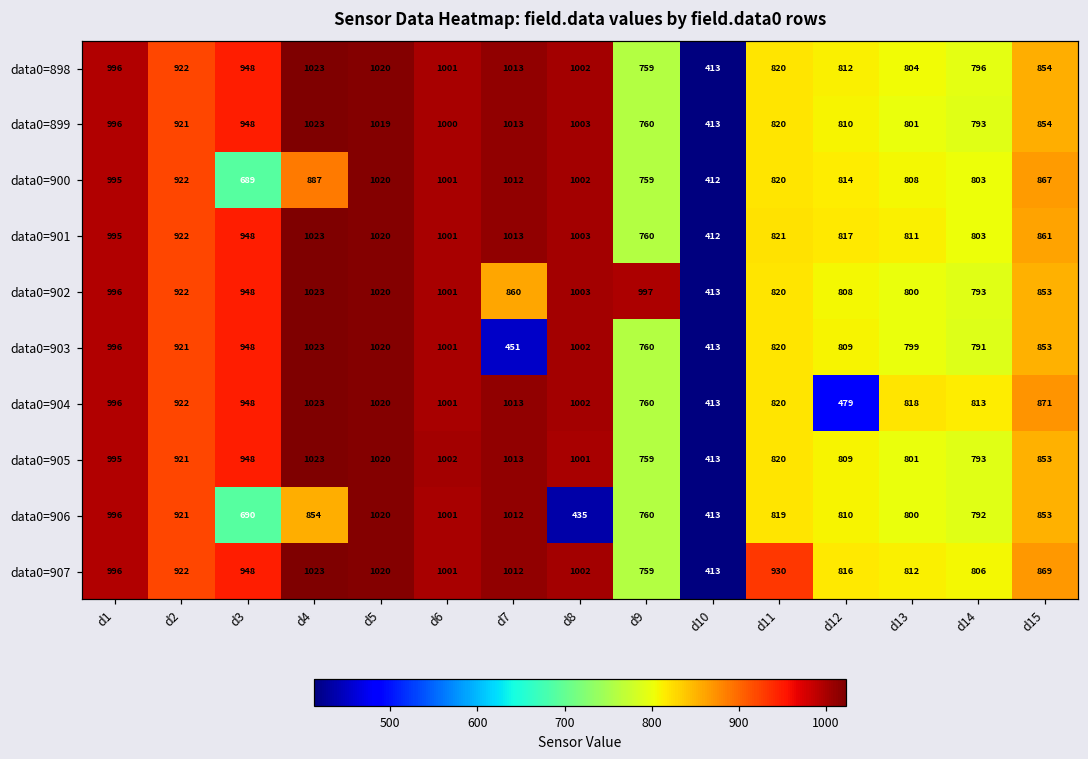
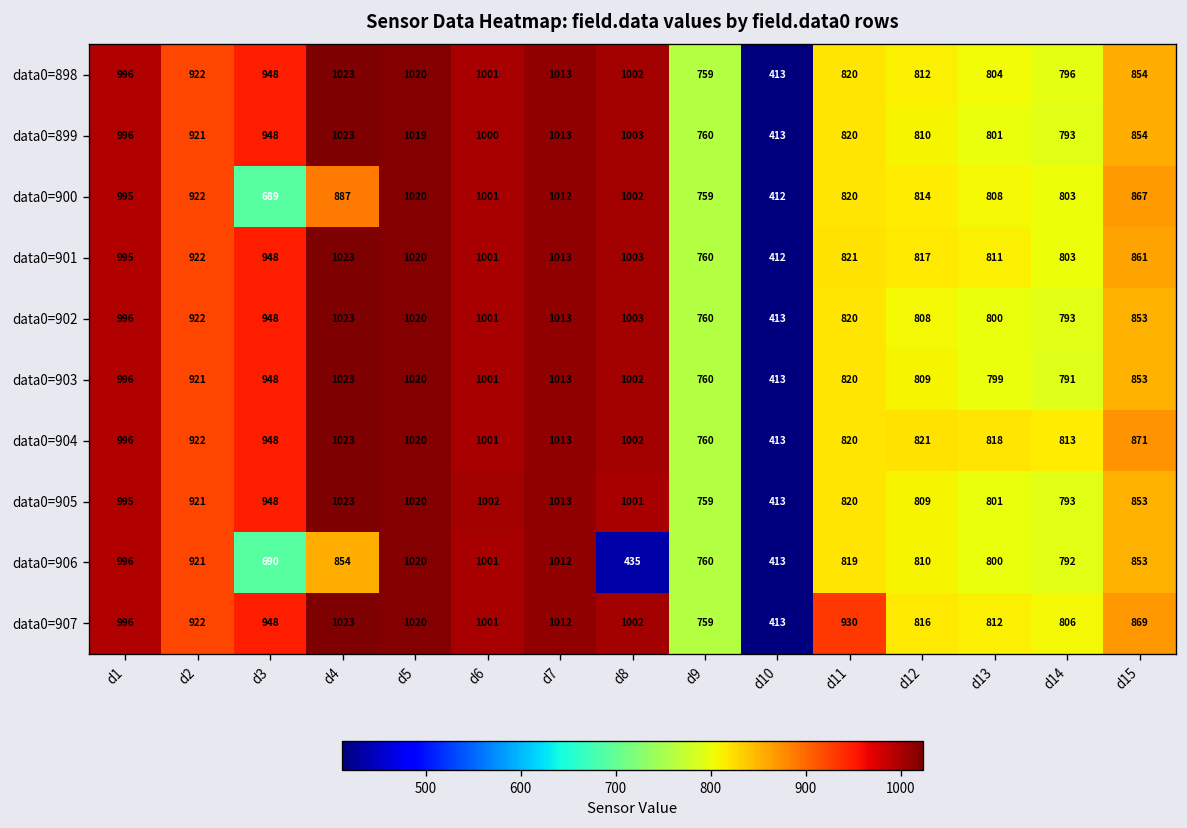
  {
    "data0=898": {
      "d1": 996,
      "d2": 922,
      "d3": 948,
      "d4": 1023,
      "d5": 1020,
      "d6": 1001,
      "d7": 1013,
      "d8": 1002,
      "d9": 759,
      "d10": 413,
      "d11": 820,
      "d12": 812,
      "d13": 804,
      "d14": 796,
      "d15": 854
    },
    "data0=899": {
      "d1": 996,
      "d2": 921,
      "d3": 948,
      "d4": 1023,
      "d5": 1019,
      "d6": 1000,
      "d7": 1013,
      "d8": 1003,
      "d9": 760,
      "d10": 413,
      "d11": 820,
      "d12": 810,
      "d13": 801,
      "d14": 793,
      "d15": 854
    },
    "data0=900": {
      "d1": 995,
      "d2": 922,
      "d3": 689,
      "d4": 887,
      "d5": 1020,
      "d6": 1001,
      "d7": 1012,
      "d8": 1002,
      "d9": 759,
      "d10": 412,
      "d11": 820,
      "d12": 814,
      "d13": 808,
      "d14": 803,
      "d15": 867
    },
    "data0=901": {
      "d1": 995,
      "d2": 922,
      "d3": 948,
      "d4": 1023,
      "d5": 1020,
      "d6": 1001,
      "d7": 1013,
      "d8": 1003,
      "d9": 760,
      "d10": 412,
      "d11": 821,
      "d12": 817,
      "d13": 811,
      "d14": 803,
      "d15": 861
    },
    "data0=902": {
      "d1": 996,
      "d2": 922,
      "d3": 948,
      "d4": 1023,
      "d5": 1020,
      "d6": 1001,
-     "d7": 860,
+     "d7": 1013,
      "d8": 1003,
-     "d9": 997,
+     "d9": 760,
      "d10": 413,
      "d11": 820,
      "d12": 808,
      "d13": 800,
      "d14": 793,
      "d15": 853
    },
    "data0=903": {
      "d1": 996,
      "d2": 921,
      "d3": 948,
      "d4": 1023,
      "d5": 1020,
      "d6": 1001,
-     "d7": 451,
+     "d7": 1013,
      "d8": 1002,
      "d9": 760,
      "d10": 413,
      "d11": 820,
      "d12": 809,
      "d13": 799,
      "d14": 791,
      "d15": 853
    },
    "data0=904": {
      "d1": 996,
      "d2": 922,
      "d3": 948,
      "d4": 1023,
      "d5": 1020,
      "d6": 1001,
      "d7": 1013,
      "d8": 1002,
      "d9": 760,
      "d10": 413,
      "d11": 820,
-     "d12": 479,
+     "d12": 821,
      "d13": 818,
      "d14": 813,
      "d15": 871
    },
    "data0=905": {
      "d1": 995,
      "d2": 921,
      "d3": 948,
      "d4": 1023,
      "d5": 1020,
      "d6": 1002,
      "d7": 1013,
      "d8": 1001,
      "d9": 759,
      "d10": 413,
      "d11": 820,
      "d12": 809,
      "d13": 801,
      "d14": 793,
      "d15": 853
    },
    "data0=906": {
      "d1": 996,
      "d2": 921,
      "d3": 690,
      "d4": 854,
      "d5": 1020,
      "d6": 1001,
      "d7": 1012,
      "d8": 435,
      "d9": 760,
      "d10": 413,
      "d11": 819,
      "d12": 810,
      "d13": 800,
      "d14": 792,
      "d15": 853
    },
    "data0=907": {
      "d1": 996,
      "d2": 922,
      "d3": 948,
      "d4": 1023,
      "d5": 1020,
      "d6": 1001,
      "d7": 1012,
      "d8": 1002,
      "d9": 759,
      "d10": 413,
      "d11": 930,
      "d12": 816,
      "d13": 812,
      "d14": 806,
      "d15": 869
    }
  }
